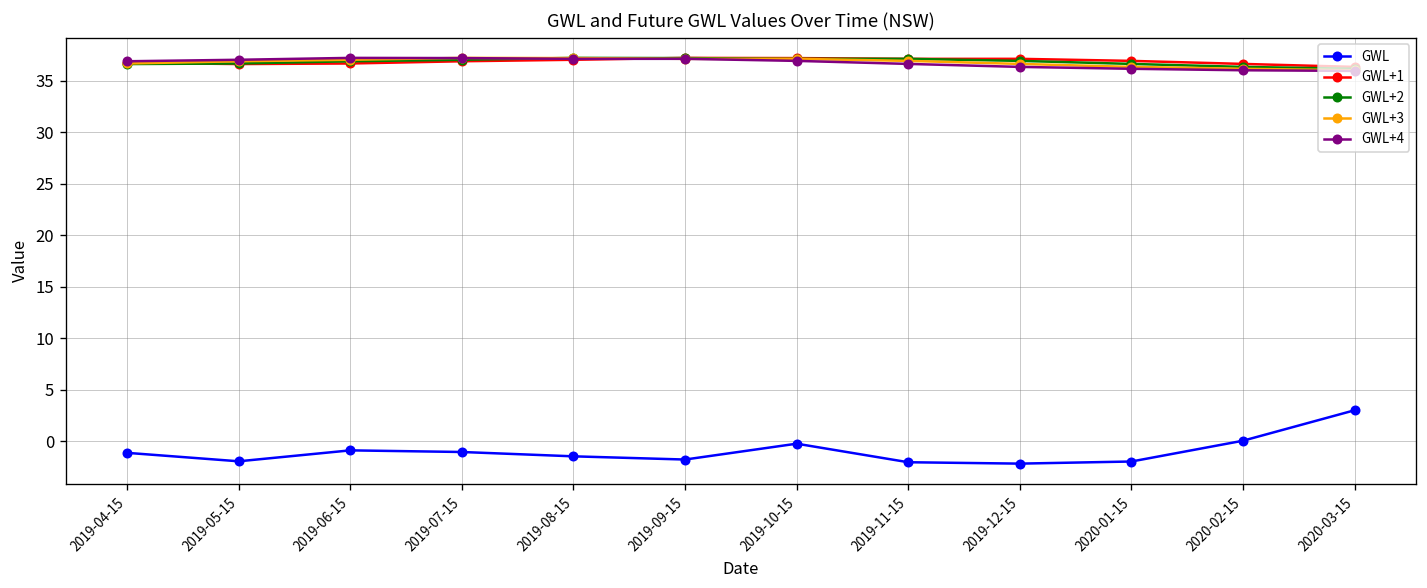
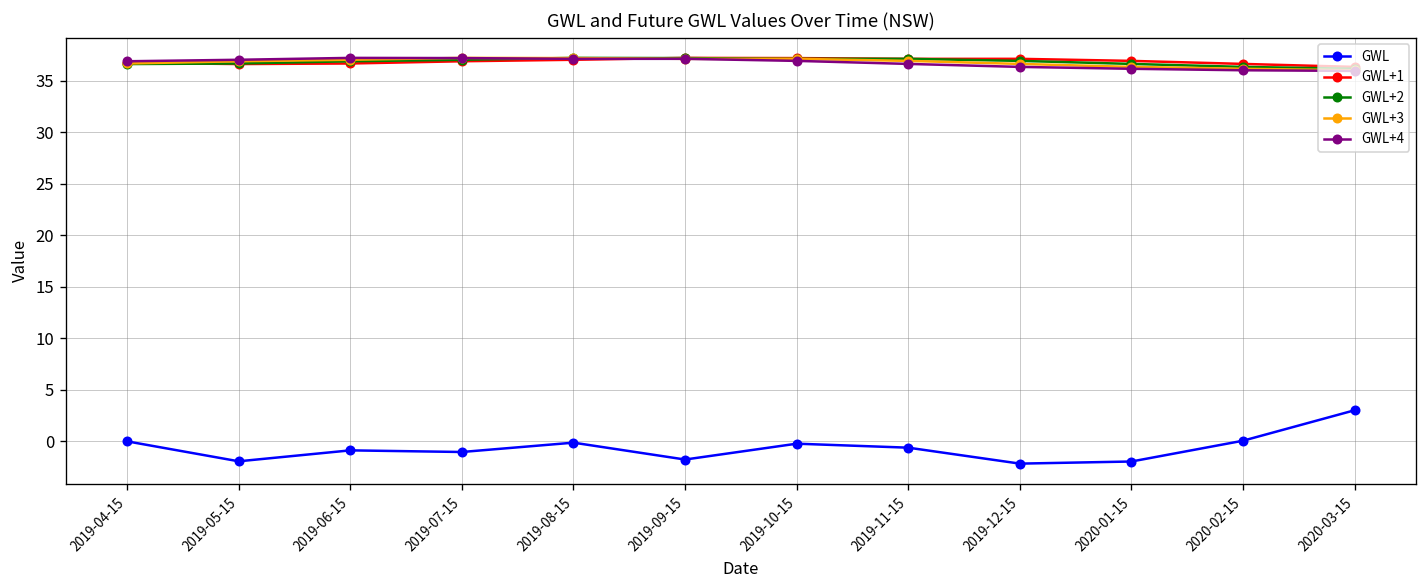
  {
    "GWL": {
-     "2019-04-15": -1,
+     "2019-04-15": 0,
      "2019-05-15": -2,
      "2019-06-15": -1,
      "2019-07-15": -1,
-     "2019-08-15": -1,
+     "2019-08-15": 0,
      "2019-09-15": -2,
      "2019-10-15": 0,
-     "2019-11-15": -2,
+     "2019-11-15": -1,
      "2019-12-15": -2,
      "2020-01-15": -2,
      "2020-02-15": 0,
      "2020-03-15": 3
    },
    "GWL+1": {
      "2020-01-15": 37
    },
    "GWL+4": {
      "2019-11-15": 37
    }
  }
